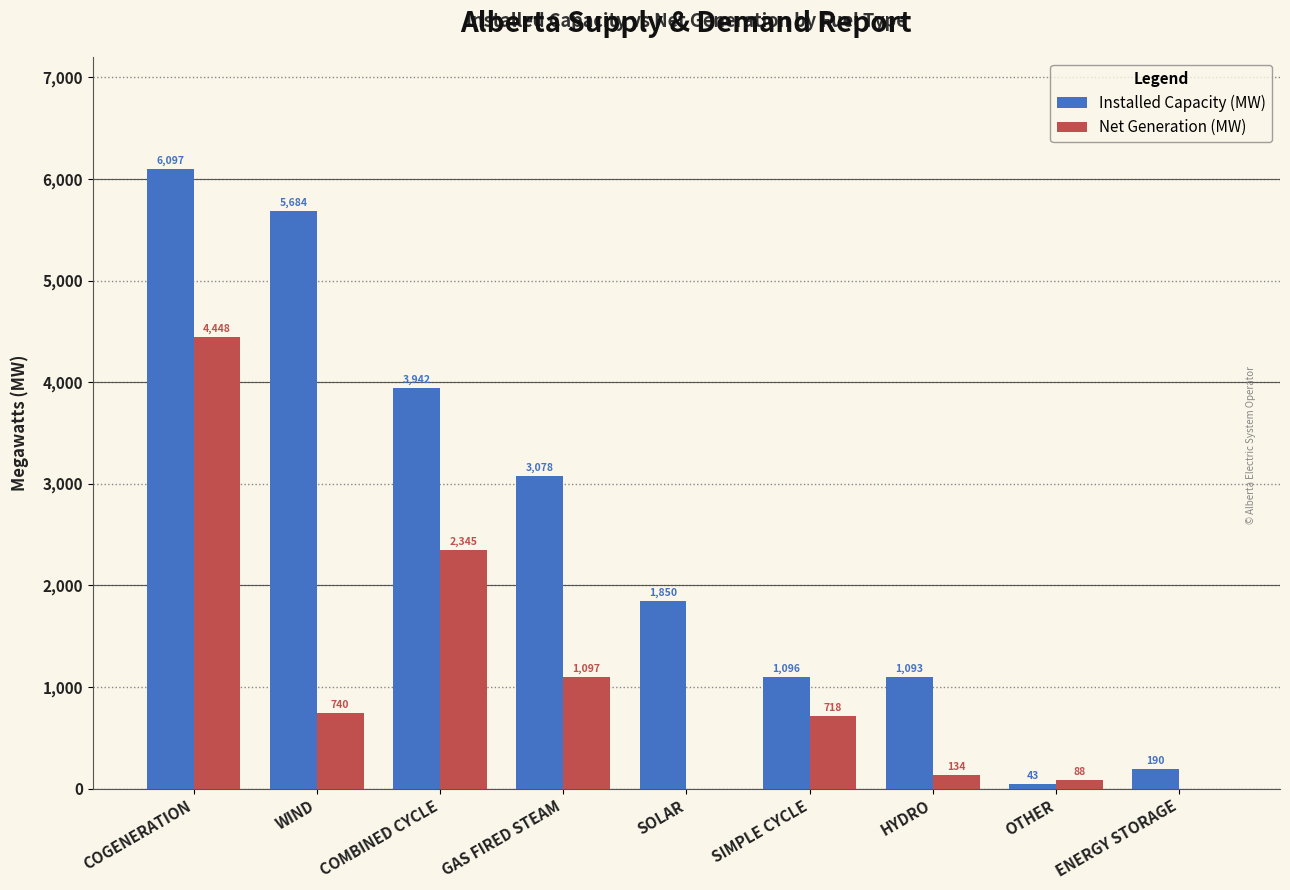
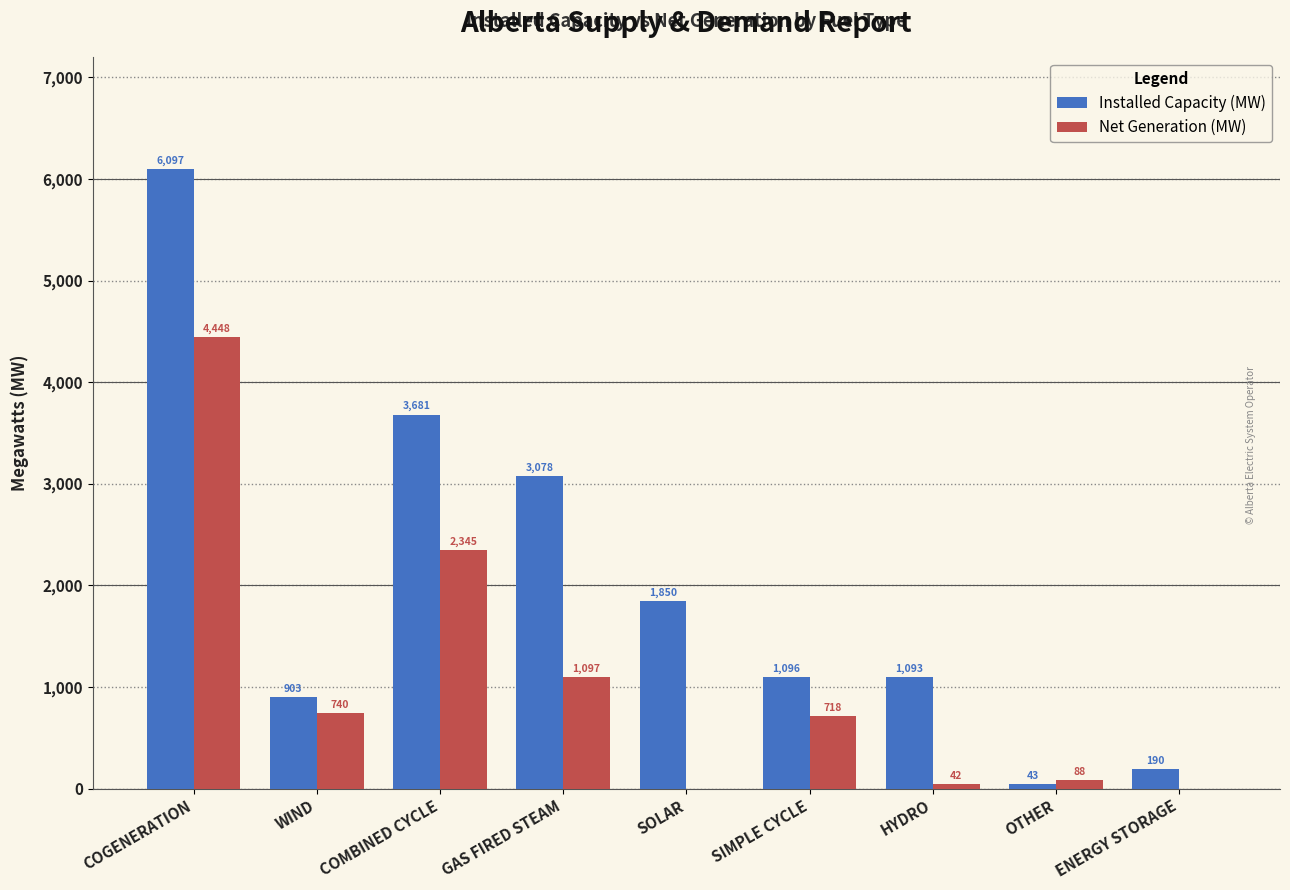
  {
    "Installed Capacity (MW)": {
      "COGENERATION": "6,097",
-     "WIND": "5,684",
-     "COMBINED CYCLE": "3,942",
+     "WIND": "903",
+     "COMBINED CYCLE": "3,681",
      "GAS FIRED STEAM": "3,078",
      "SOLAR": "1,850",
      "SIMPLE CYCLE": "1,096",
      "HYDRO": "1,093",
      "OTHER": "43",
      "ENERGY STORAGE": "190"
    },
    "Net Generation (MW)": {
      "COGENERATION": "4,448",
      "WIND": "740",
      "COMBINED CYCLE": "2,345",
      "GAS FIRED STEAM": "1,097",
      "SIMPLE CYCLE": "718",
-     "HYDRO": "134",
+     "HYDRO": "42",
      "OTHER": "88"
    }
  }
